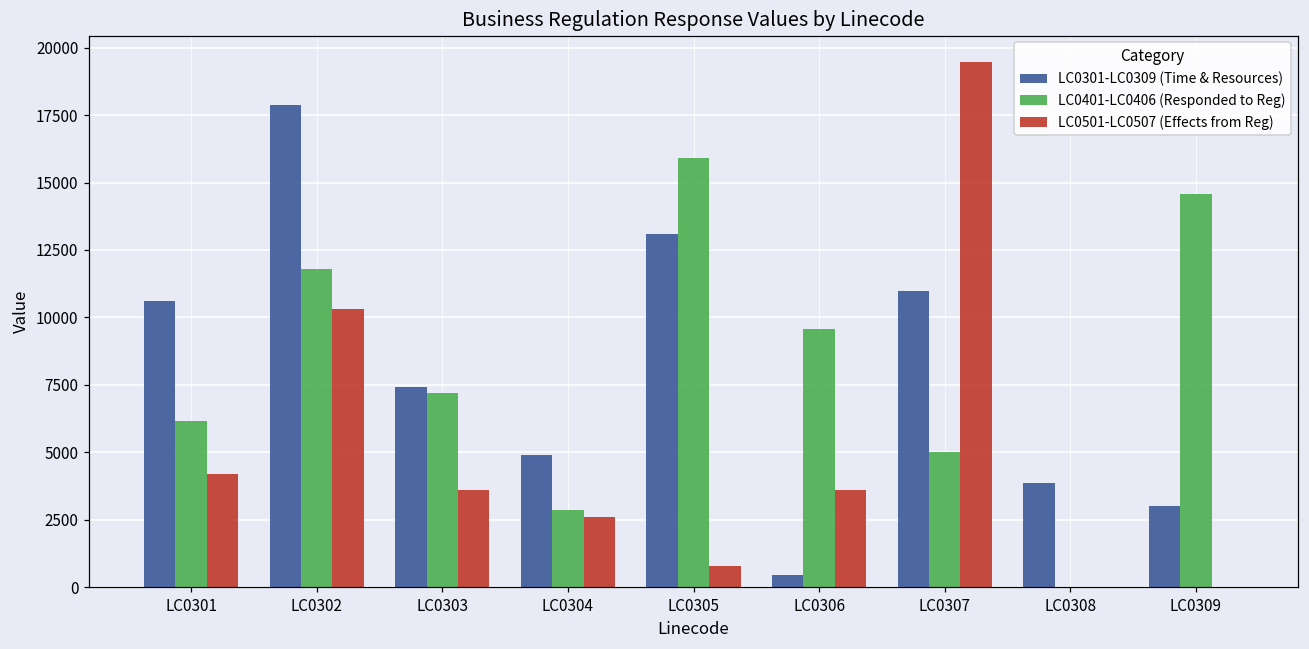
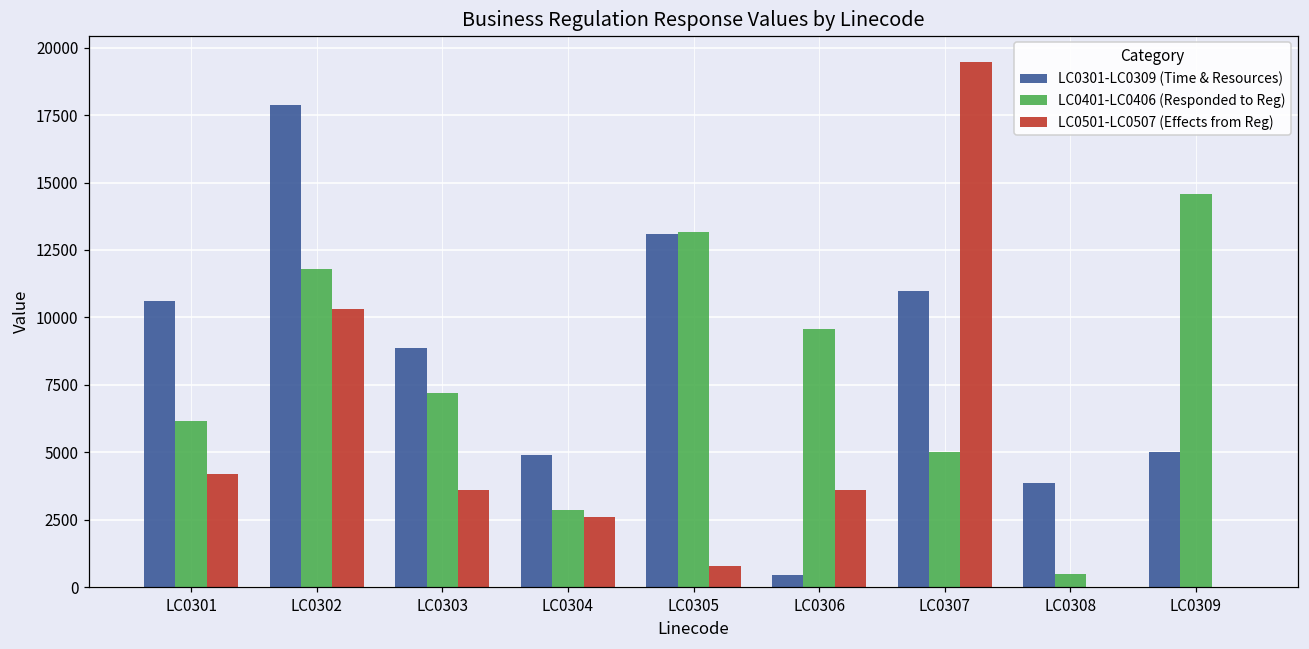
  {
    "LC0301-LC0309 (Time & Resources)": {
      "LC0301": 10600,
      "LC0302": 17900,
-     "LC0303": 7400,
+     "LC0303": 8900,
      "LC0304": 4900,
      "LC0305": 13100,
      "LC0306": 500,
      "LC0307": 11000,
      "LC0308": 3900,
-     "LC0309": 3000
+     "LC0309": 5000
    },
    "LC0401-LC0406 (Responded to Reg)": {
      "LC0301": 6200,
      "LC0302": 11800,
      "LC0303": 7200,
      "LC0304": 2900,
-     "LC0305": 15900,
+     "LC0305": 13200,
      "LC0306": 9600,
      "LC0307": 5000,
-     "LC0308": 0,
+     "LC0308": 500,
      "LC0309": 14600
    },
    "LC0501-LC0507 (Effects from Reg)": {
      "LC0301": 4200,
      "LC0302": 10300,
      "LC0303": 3600,
      "LC0304": 2600,
      "LC0305": 800,
      "LC0306": 3600,
      "LC0307": 19500,
      "LC0308": 0,
      "LC0309": 0
    }
  }
